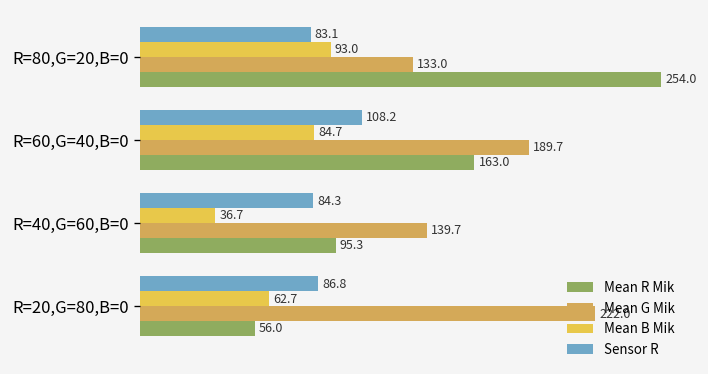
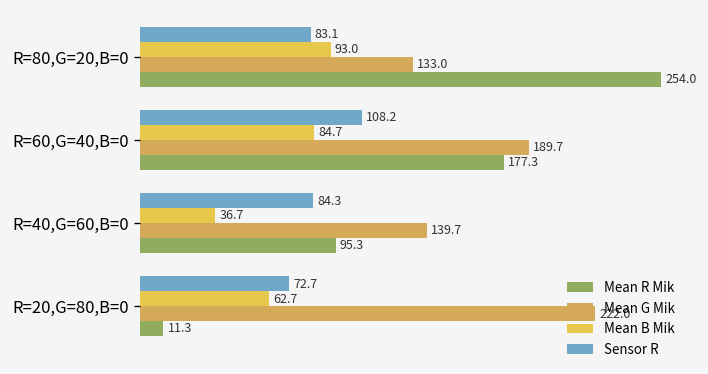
  {
    "Mean R Mik": {
      "R=80,G=20,B=0": 254.0,
-     "R=60,G=40,B=0": 163.0,
+     "R=60,G=40,B=0": 177.3,
      "R=40,G=60,B=0": 95.3,
-     "R=20,G=80,B=0": 56.0
+     "R=20,G=80,B=0": 11.3
    },
    "Sensor R": {
      "R=80,G=20,B=0": 83.1,
      "R=60,G=40,B=0": 108.2,
      "R=40,G=60,B=0": 84.3,
-     "R=20,G=80,B=0": 86.8
+     "R=20,G=80,B=0": 72.7
    }
  }
